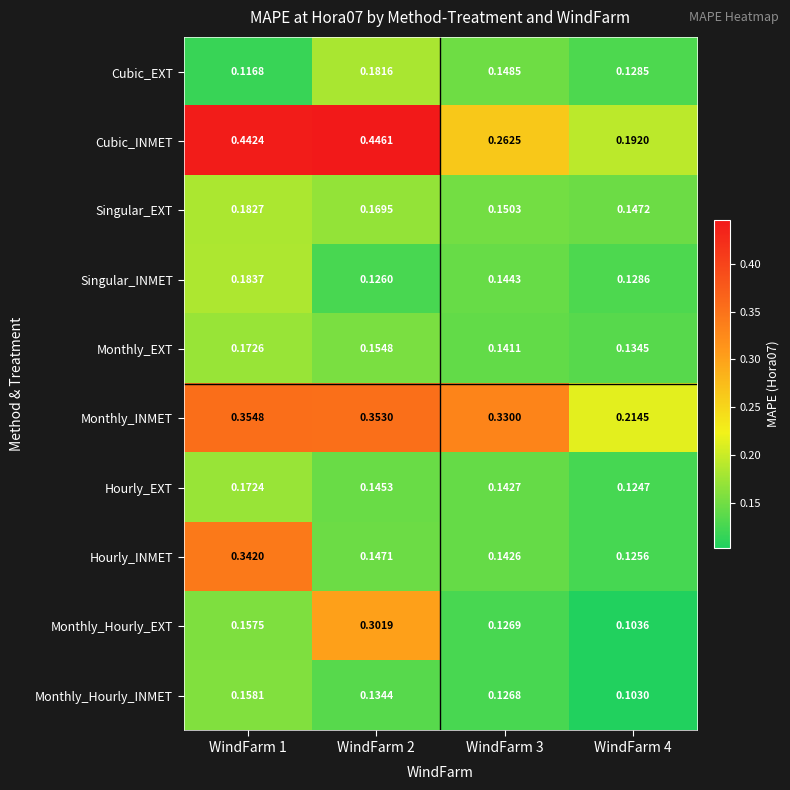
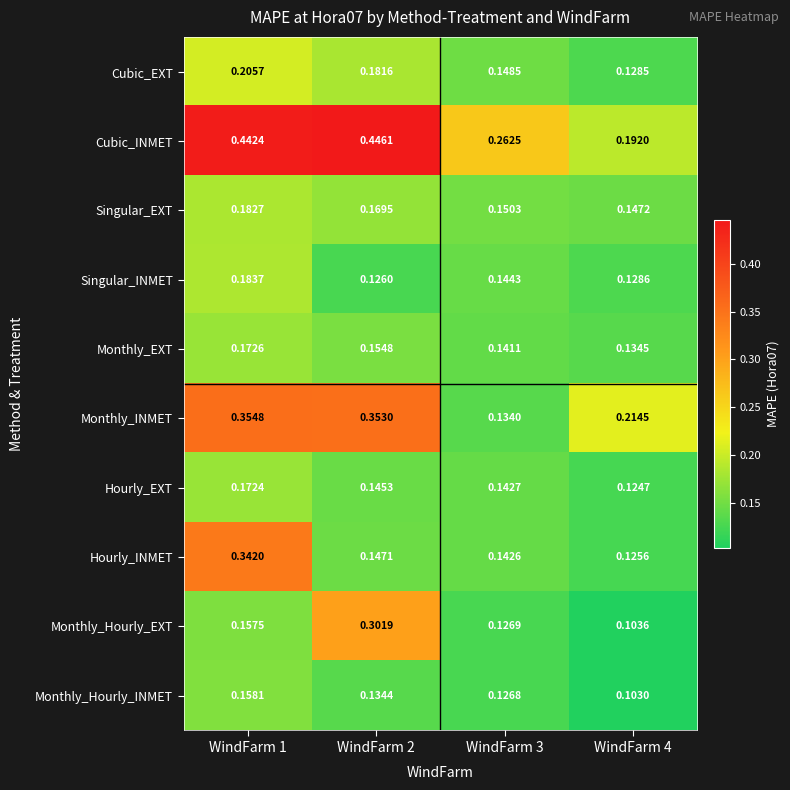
  {
    "Cubic_EXT": {
-     "WindFarm 1": 0.1168,
+     "WindFarm 1": 0.2057,
      "WindFarm 2": 0.1816,
      "WindFarm 3": 0.1485,
      "WindFarm 4": 0.1285
    },
    "Cubic_INMET": {
      "WindFarm 1": 0.4424,
      "WindFarm 2": 0.4461,
      "WindFarm 3": 0.2625,
      "WindFarm 4": 0.1920
    },
    "Singular_EXT": {
      "WindFarm 1": 0.1827,
      "WindFarm 2": 0.1695,
      "WindFarm 3": 0.1503,
      "WindFarm 4": 0.1472
    },
    "Singular_INMET": {
      "WindFarm 1": 0.1837,
      "WindFarm 2": 0.1260,
      "WindFarm 3": 0.1443,
      "WindFarm 4": 0.1286
    },
    "Monthly_EXT": {
      "WindFarm 1": 0.1726,
      "WindFarm 2": 0.1548,
      "WindFarm 3": 0.1411,
      "WindFarm 4": 0.1345
    },
    "Monthly_INMET": {
      "WindFarm 1": 0.3548,
      "WindFarm 2": 0.3530,
-     "WindFarm 3": 0.3300,
+     "WindFarm 3": 0.1340,
      "WindFarm 4": 0.2145
    },
    "Hourly_EXT": {
      "WindFarm 1": 0.1724,
      "WindFarm 2": 0.1453,
      "WindFarm 3": 0.1427,
      "WindFarm 4": 0.1247
    },
    "Hourly_INMET": {
      "WindFarm 1": 0.3420,
      "WindFarm 2": 0.1471,
      "WindFarm 3": 0.1426,
      "WindFarm 4": 0.1256
    },
    "Monthly_Hourly_EXT": {
      "WindFarm 1": 0.1575,
      "WindFarm 2": 0.3019,
      "WindFarm 3": 0.1269,
      "WindFarm 4": 0.1036
    },
    "Monthly_Hourly_INMET": {
      "WindFarm 1": 0.1581,
      "WindFarm 2": 0.1344,
      "WindFarm 3": 0.1268,
      "WindFarm 4": 0.1030
    }
  }
